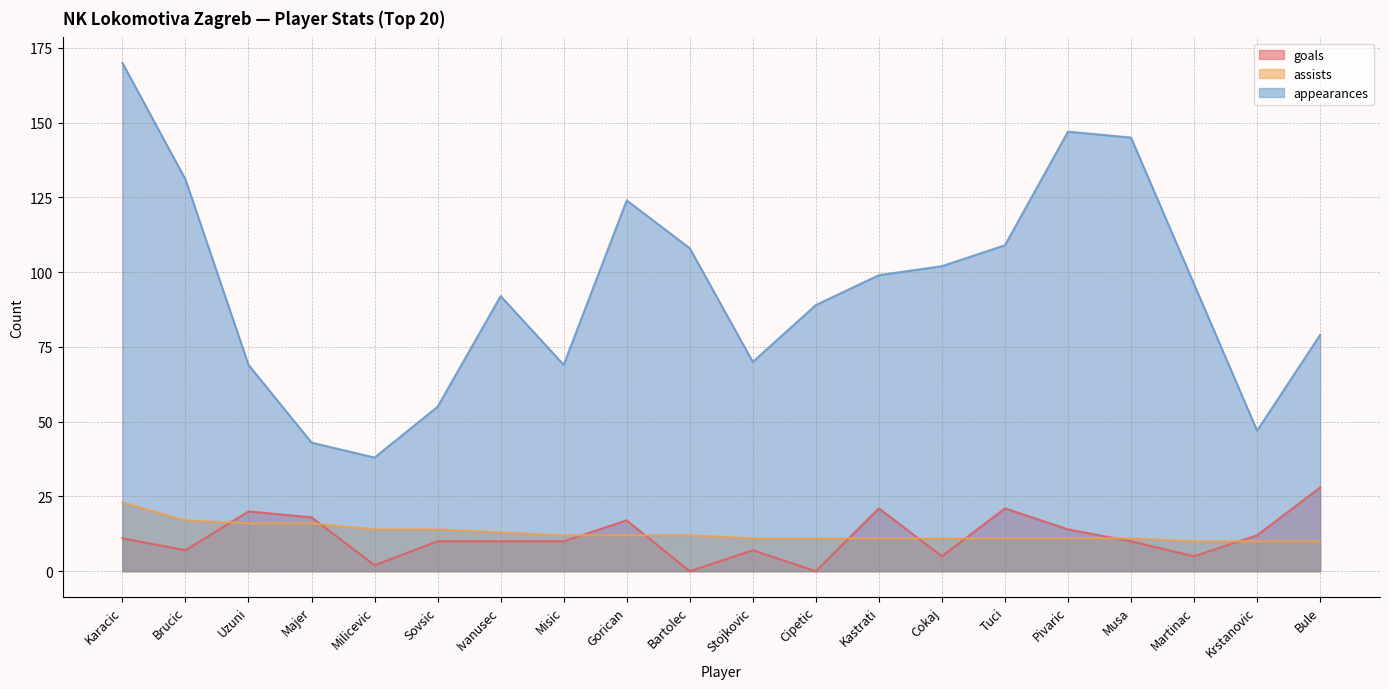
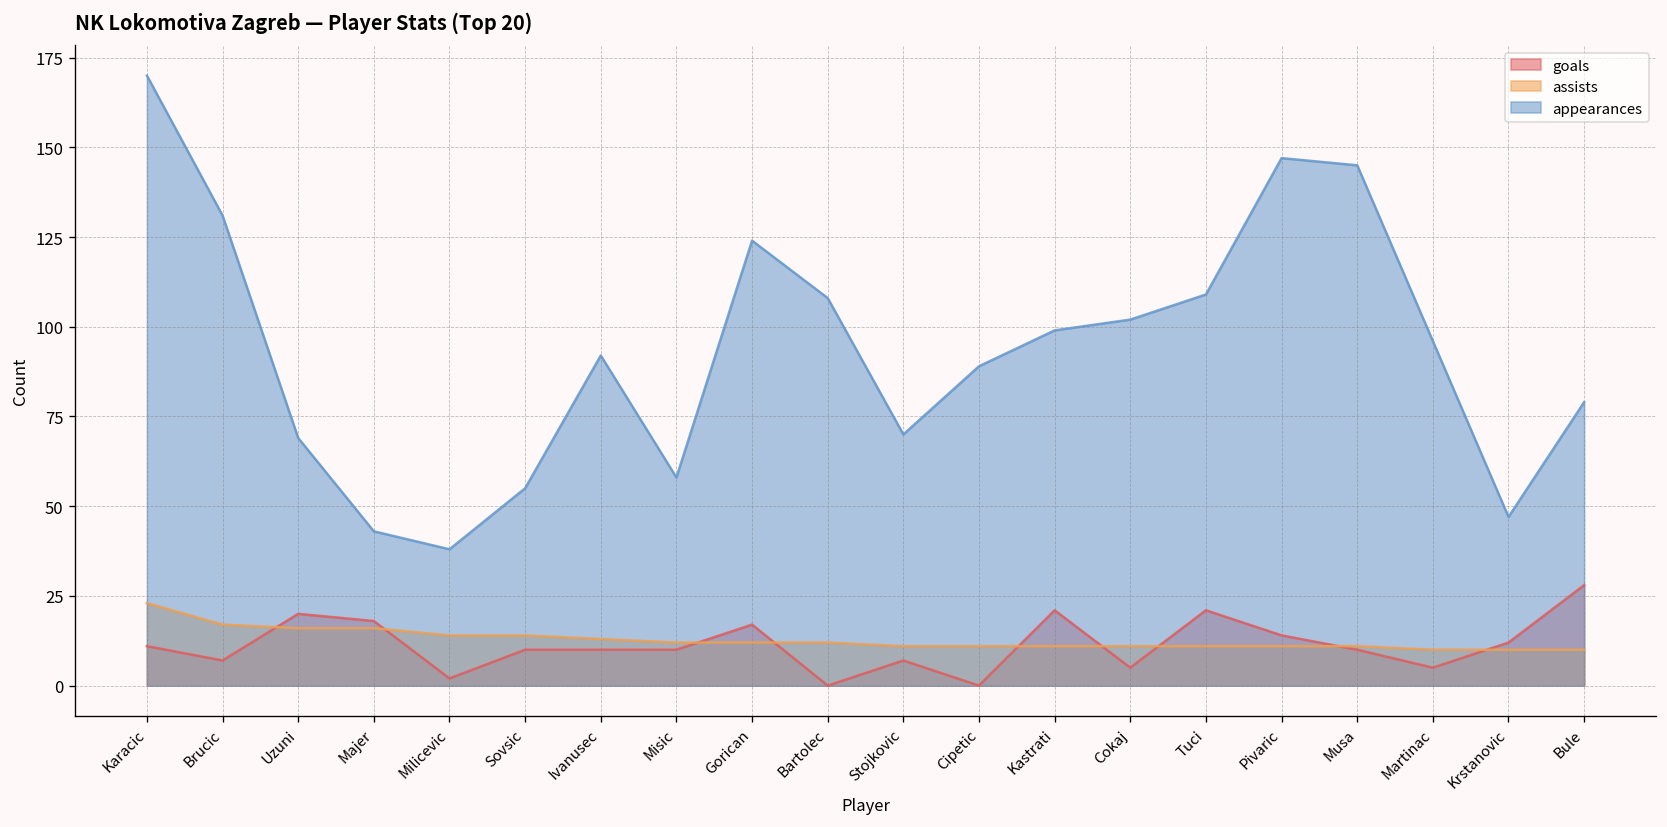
  {
    "appearances": {
      "Karacic": 170,
      "Brucic": 131,
      "Uzuni": 69,
      "Majer": 43,
      "Milicevic": 38,
      "Sovsic": 55,
      "Ivanusec": 92,
-     "Misic": 69,
+     "Misic": 58,
      "Gorican": 124,
      "Bartolec": 108,
      "Stojkovic": 70,
      "Cipetic": 89,
      "Kastrati": 99,
      "Cokaj": 102,
      "Tuci": 109,
      "Pivaric": 147,
      "Musa": 145,
      "Martinac": 96,
      "Krstanovic": 47,
      "Bule": 79
    }
  }
